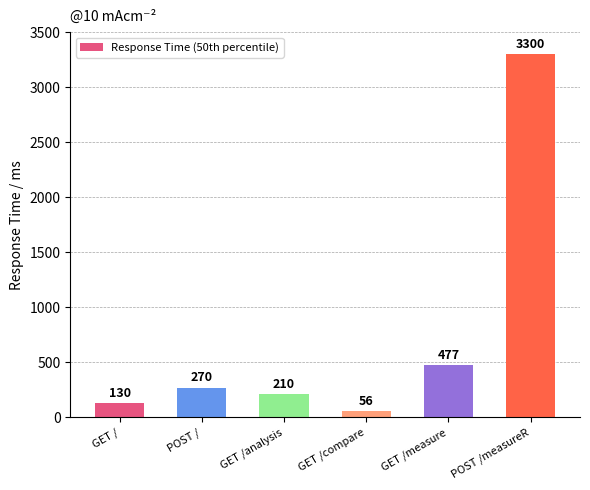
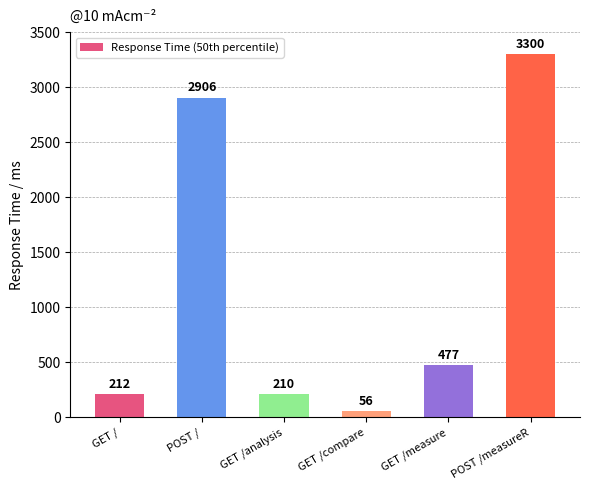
  {
-   "GET /": 130,
-   "POST /": 270,
+   "GET /": 212,
+   "POST /": 2906,
    "GET /analysis": 210,
    "GET /compare": 56,
    "GET /measure": 477,
    "POST /measureR": 3300
  }
